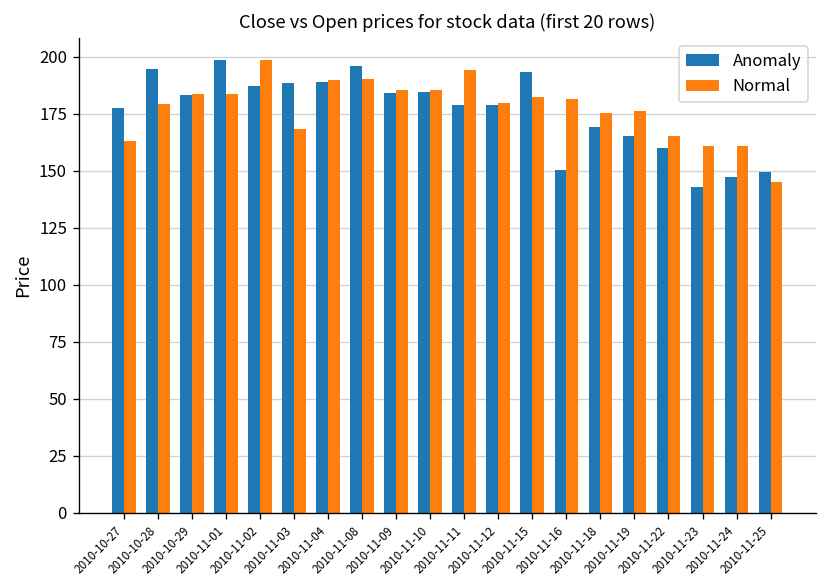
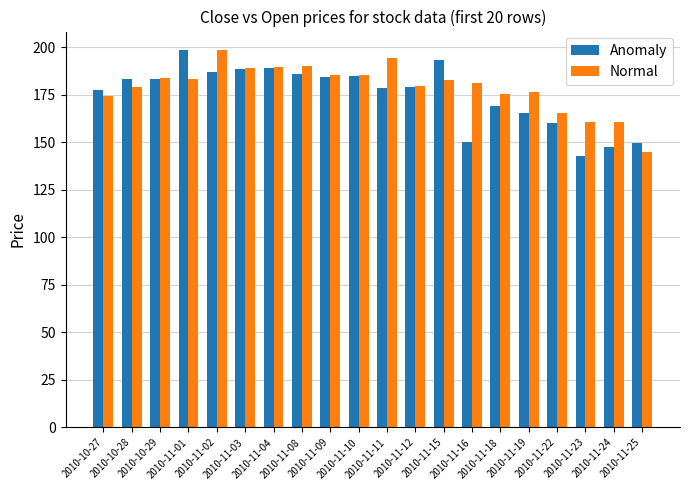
  {
    "Anomaly": {
      "2010-10-27": 177,
-     "2010-10-28": 195,
+     "2010-10-28": 183,
      "2010-10-29": 183,
      "2010-11-01": 198,
      "2010-11-02": 187,
      "2010-11-03": 188,
      "2010-11-04": 189,
-     "2010-11-08": 196,
+     "2010-11-08": 186,
      "2010-11-09": 184,
      "2010-11-10": 185,
      "2010-11-11": 179,
      "2010-11-12": 179,
      "2010-11-15": 193,
      "2010-11-16": 150,
      "2010-11-18": 169,
      "2010-11-19": 165,
      "2010-11-22": 160,
      "2010-11-23": 143,
      "2010-11-24": 147,
      "2010-11-25": 150
    },
    "Normal": {
-     "2010-10-27": 163,
+     "2010-10-27": 174,
      "2010-10-28": 179,
      "2010-10-29": 184,
      "2010-11-01": 183,
      "2010-11-02": 198,
-     "2010-11-03": 168,
+     "2010-11-03": 189,
      "2010-11-04": 190,
      "2010-11-08": 190,
      "2010-11-09": 185,
      "2010-11-10": 185,
      "2010-11-11": 194,
      "2010-11-12": 180,
      "2010-11-15": 182,
      "2010-11-16": 181,
      "2010-11-18": 175,
      "2010-11-19": 176,
      "2010-11-22": 165,
      "2010-11-23": 161,
      "2010-11-24": 161,
      "2010-11-25": 145
    }
  }
